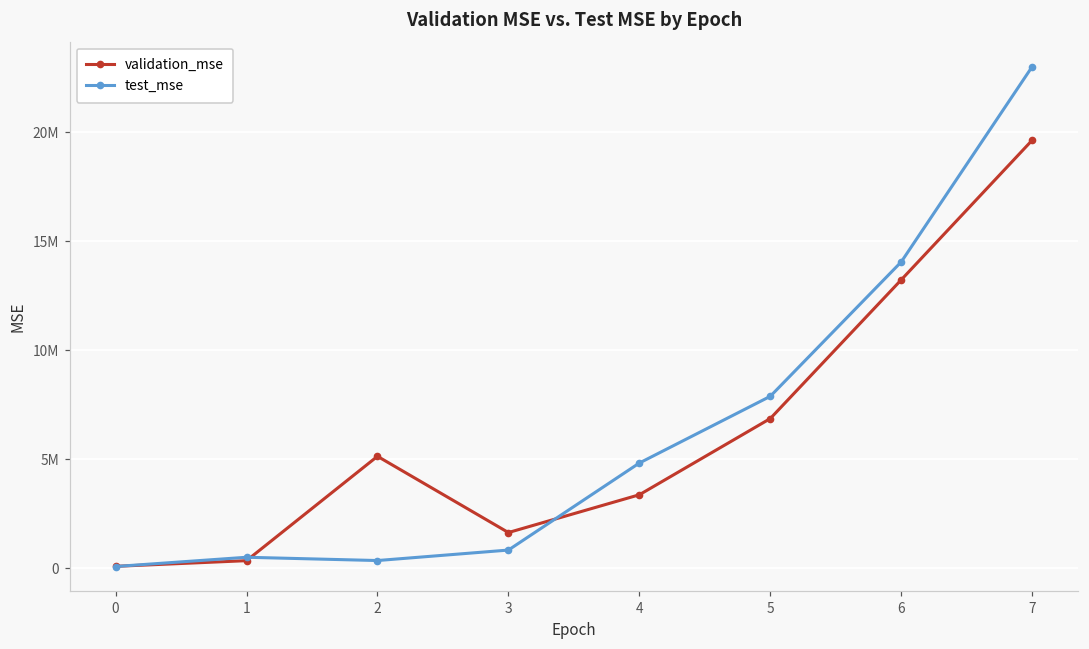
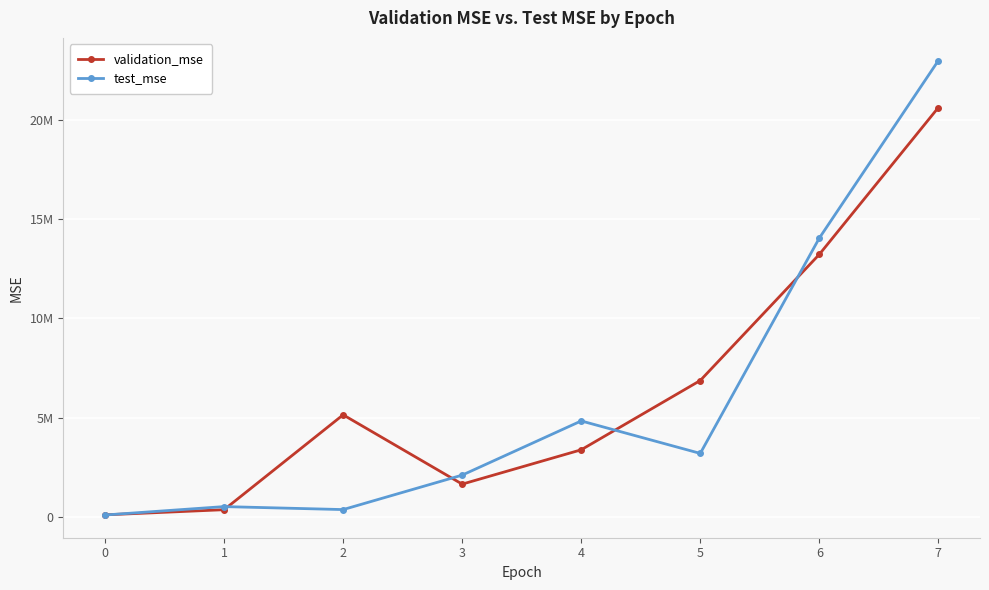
  {
    "validation_mse": {
      "1": 400000,
      "2": 5100000,
      "3": 1600000,
      "4": 3400000,
      "5": 6900000,
      "6": 13200000,
-     "7": 19600000
+     "7": 20600000
    },
    "test_mse": {
      "1": 500000,
      "2": 400000,
-     "3": 800000,
+     "3": 2100000,
      "4": 4800000,
-     "5": 7900000,
+     "5": 3200000,
      "6": 14000000,
      "7": 23000000
    }
  }
